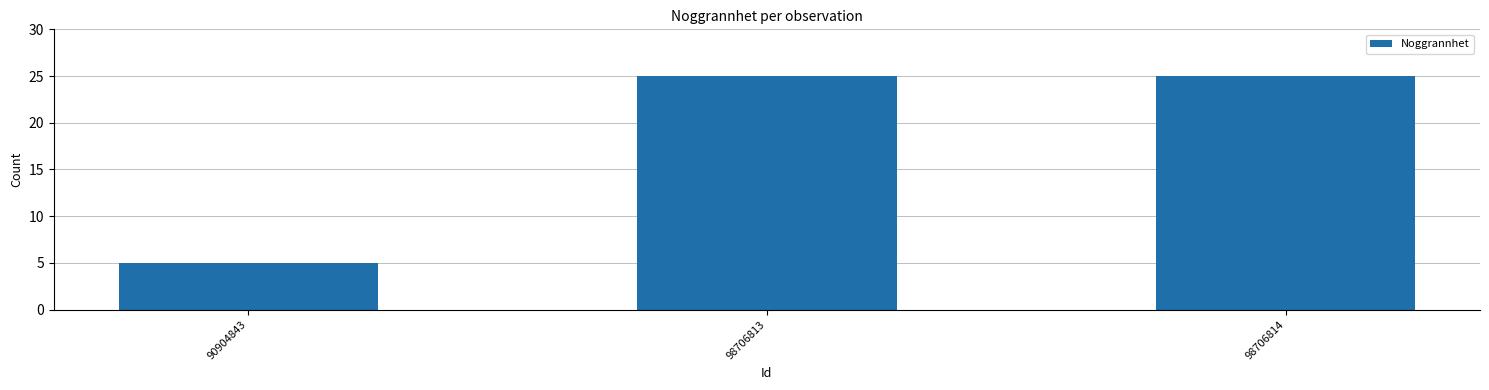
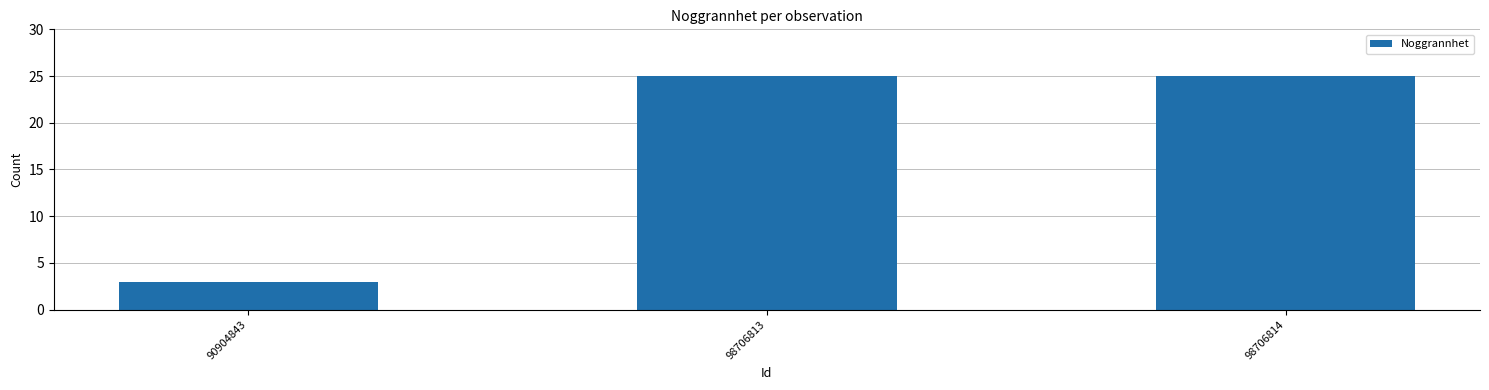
  {
-   "90904843": 5,
+   "90904843": 3,
    "98706813": 25,
    "98706814": 25
  }
